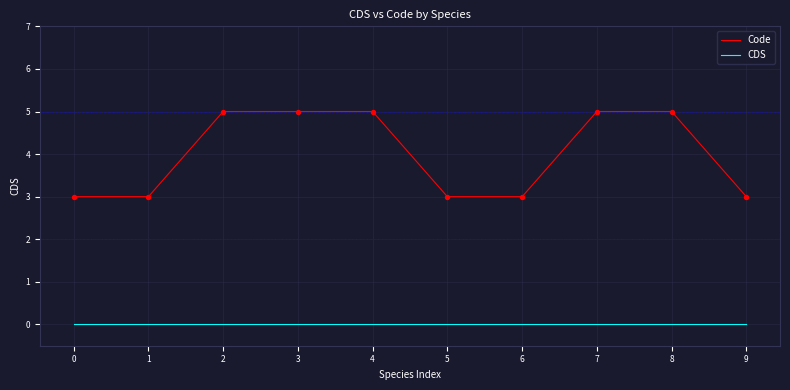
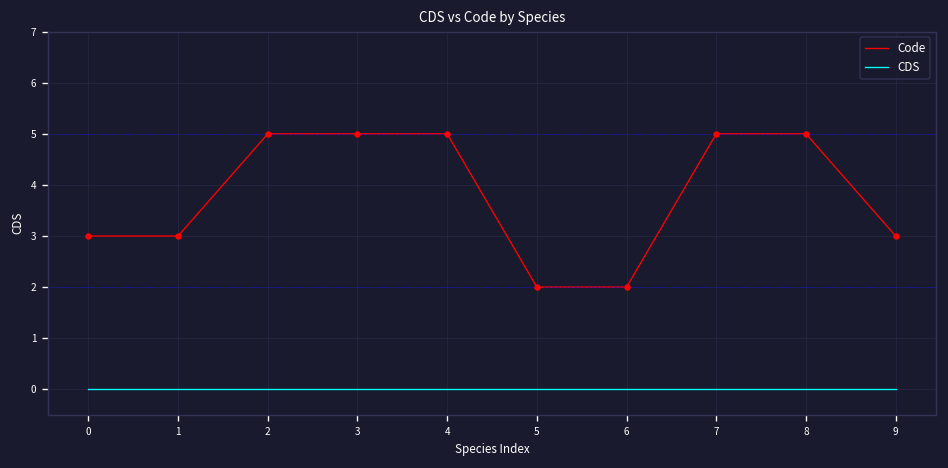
  {
    "Code": {
      "0": 3,
      "1": 3,
      "2": 5,
      "3": 5,
      "4": 5,
-     "5": 3,
-     "6": 3,
+     "5": 2,
+     "6": 2,
      "7": 5,
      "8": 5,
      "9": 3
    },
    "CDS": {
      "0": 0,
      "1": 0,
      "2": 0,
      "3": 0,
      "4": 0,
      "5": 0,
      "6": 0,
      "7": 0,
      "8": 0,
      "9": 0
    }
  }
